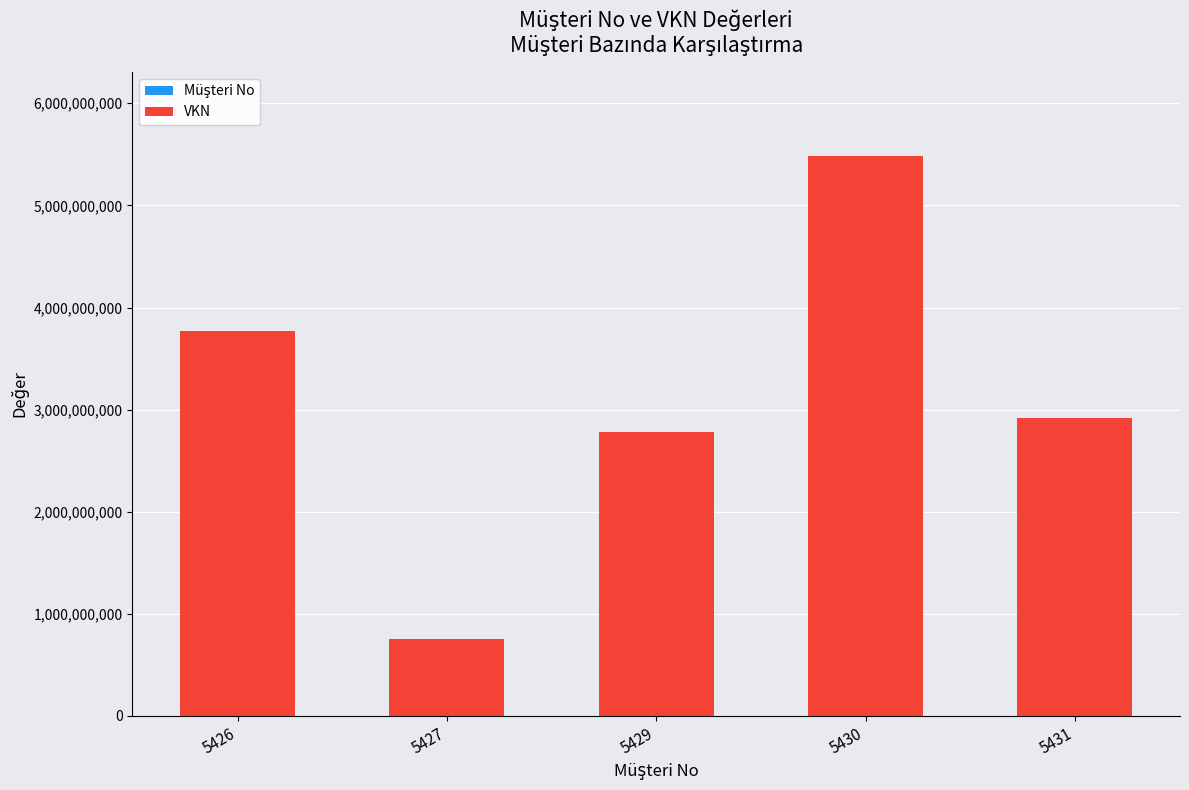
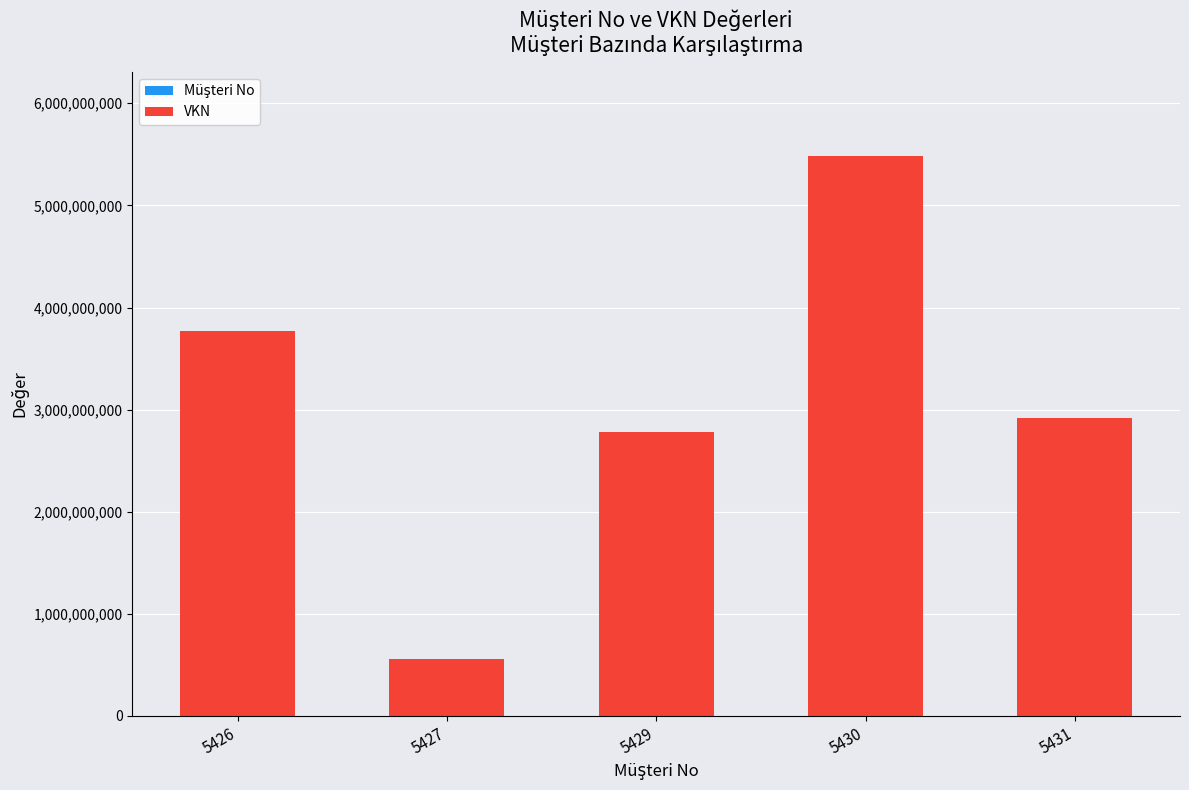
  {
    "VKN": {
      "5426": "3,770,000,000",
-     "5427": "760,000,000",
+     "5427": "560,000,000",
      "5429": "2,780,000,000",
      "5430": "5,490,000,000",
      "5431": "2,920,000,000"
    }
  }
